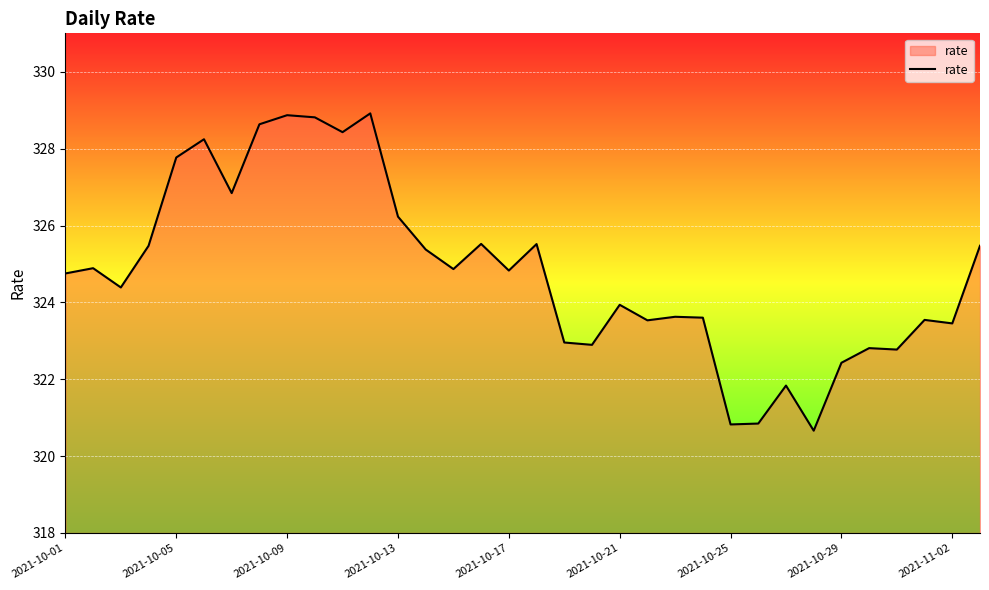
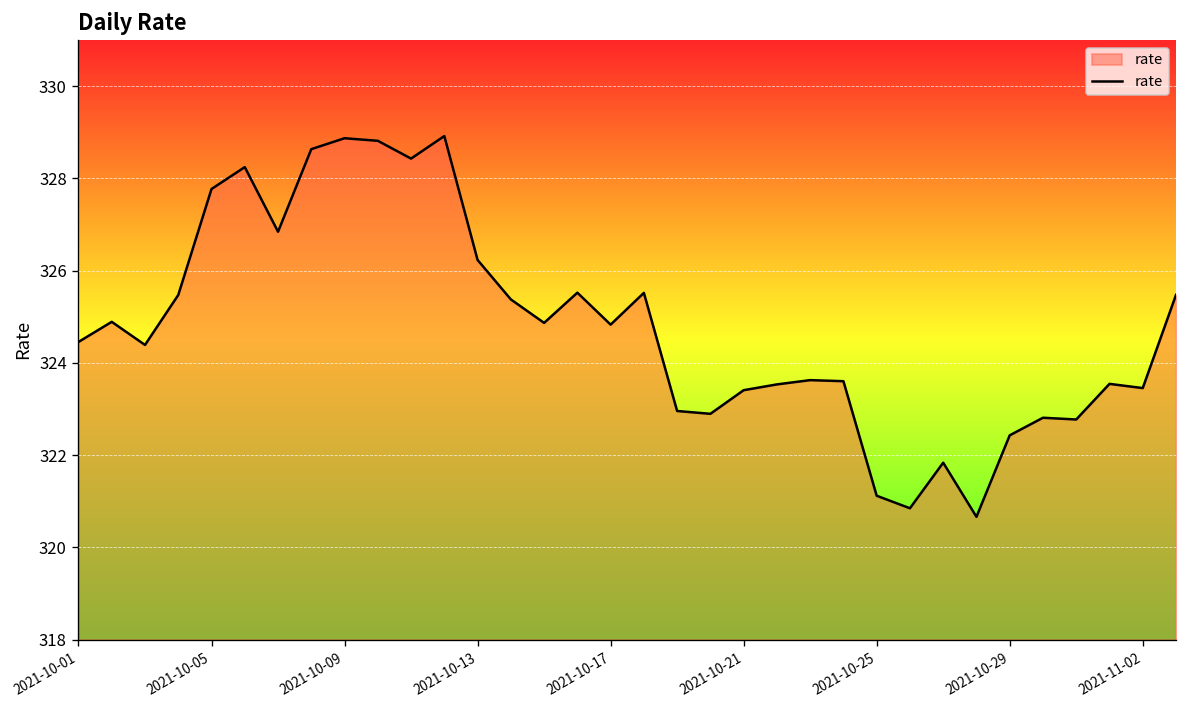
  {
-   "2021-10-01": 324.8,
+   "2021-10-01": 324.5,
    "2021-10-05": 327.8,
    "2021-10-09": 328.9,
    "2021-10-13": 326.2,
    "2021-10-17": 324.8,
-   "2021-10-21": 323.9,
-   "2021-10-25": 320.8,
+   "2021-10-21": 323.4,
+   "2021-10-25": 321.1,
    "2021-10-29": 322.4,
    "2021-11-02": 323.5
  }
